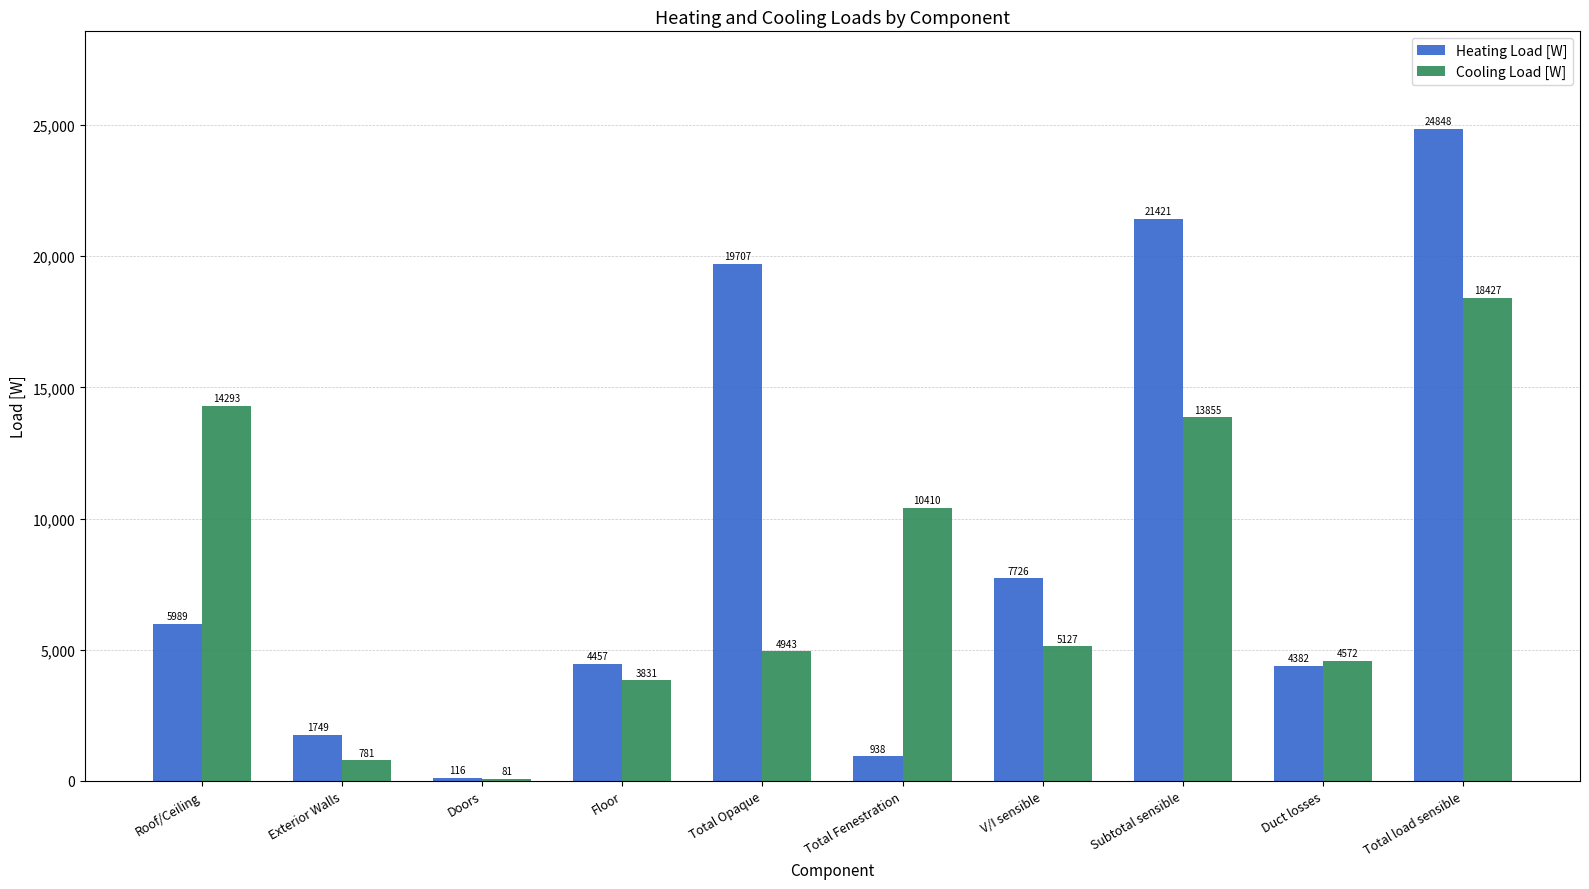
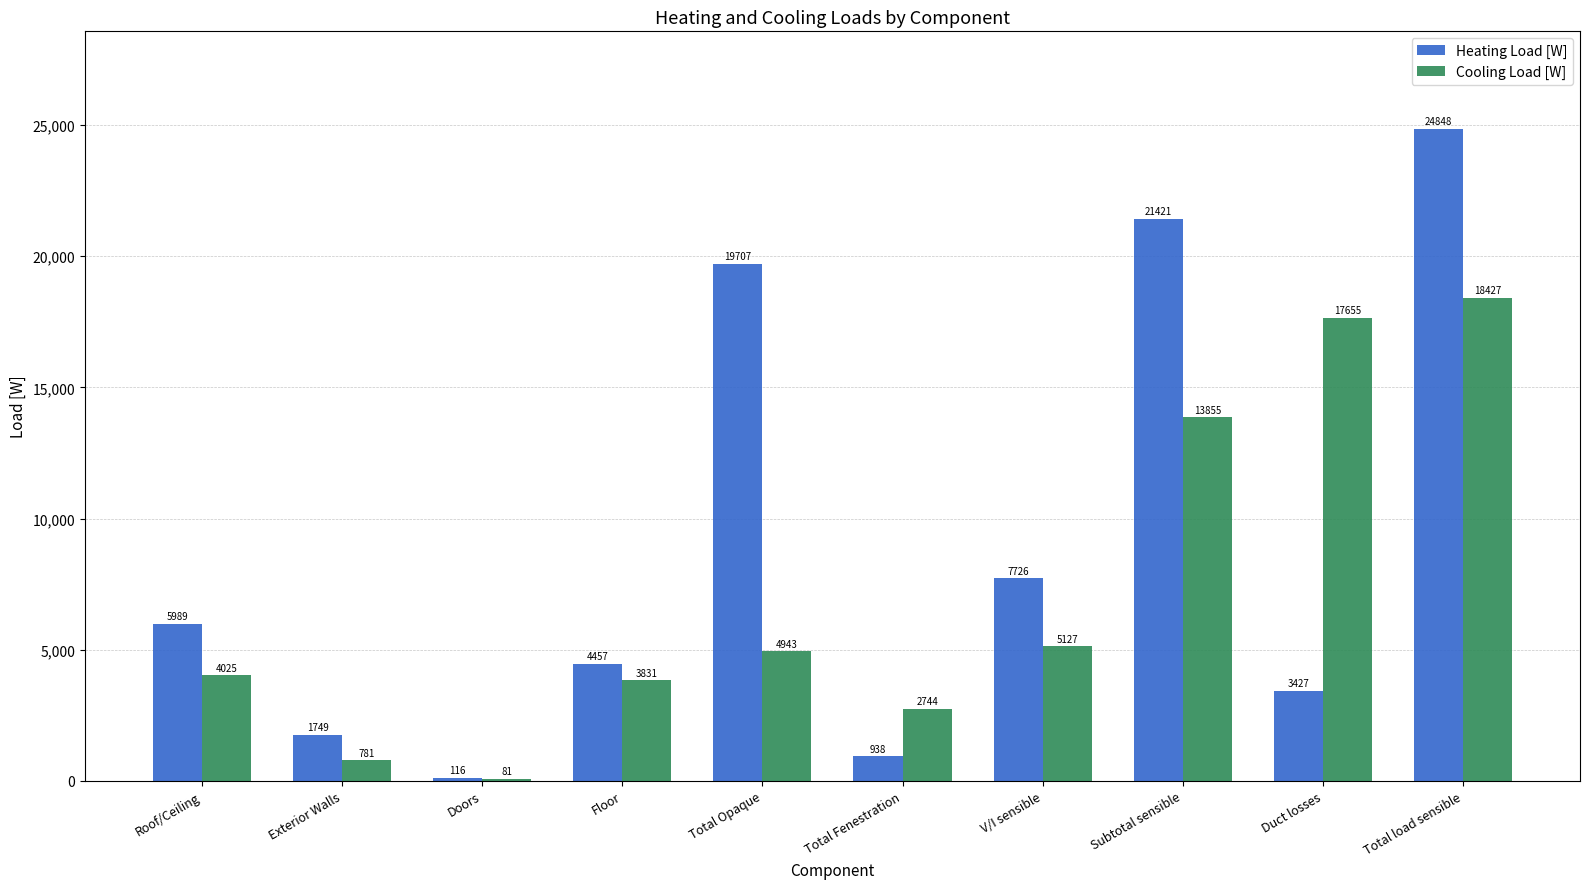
  {
    "Heating Load [W]": {
      "Roof/Ceiling": 5989,
      "Exterior Walls": 1749,
      "Doors": 116,
      "Floor": 4457,
      "Total Opaque": 19707,
      "Total Fenestration": 938,
      "V/I sensible": 7726,
      "Subtotal sensible": 21421,
-     "Duct losses": 4382,
+     "Duct losses": 3427,
      "Total load sensible": 24848
    },
    "Cooling Load [W]": {
-     "Roof/Ceiling": 14293,
+     "Roof/Ceiling": 4025,
      "Exterior Walls": 781,
      "Doors": 81,
      "Floor": 3831,
      "Total Opaque": 4943,
-     "Total Fenestration": 10410,
+     "Total Fenestration": 2744,
      "V/I sensible": 5127,
      "Subtotal sensible": 13855,
-     "Duct losses": 4572,
+     "Duct losses": 17655,
      "Total load sensible": 18427
    }
  }
